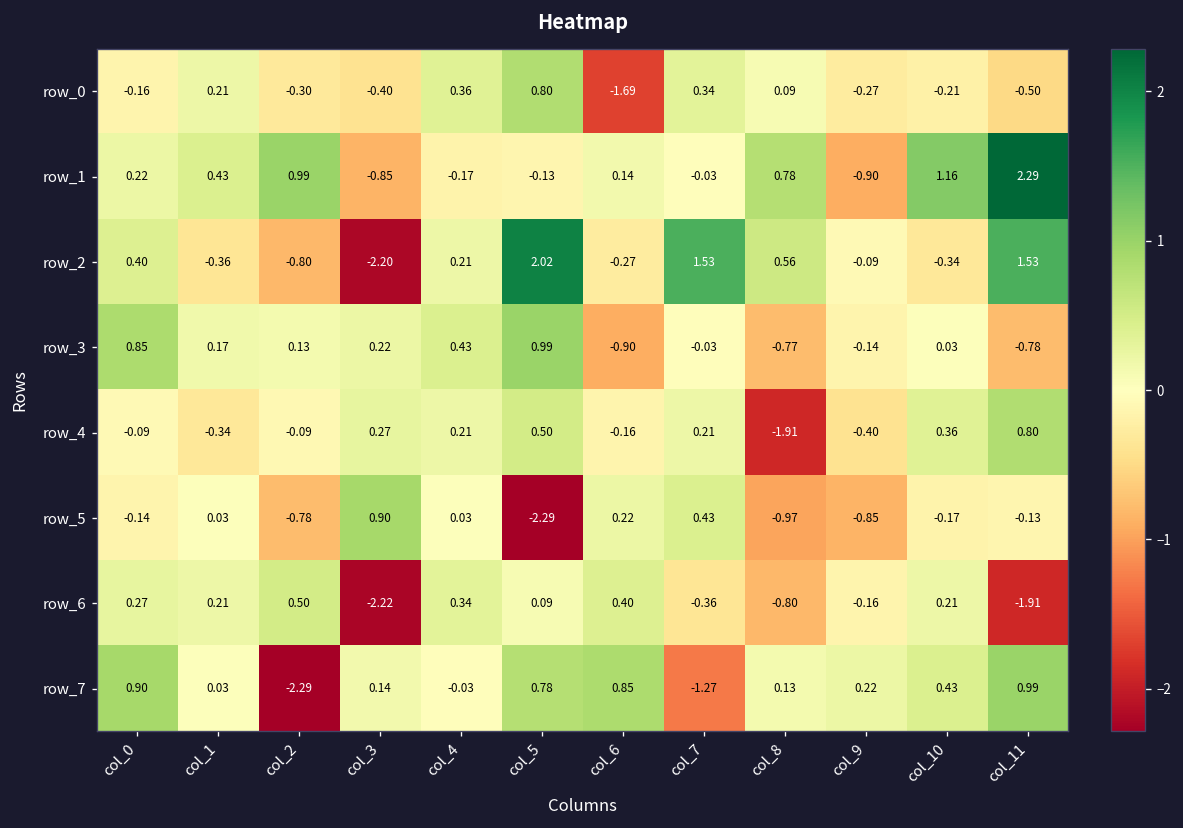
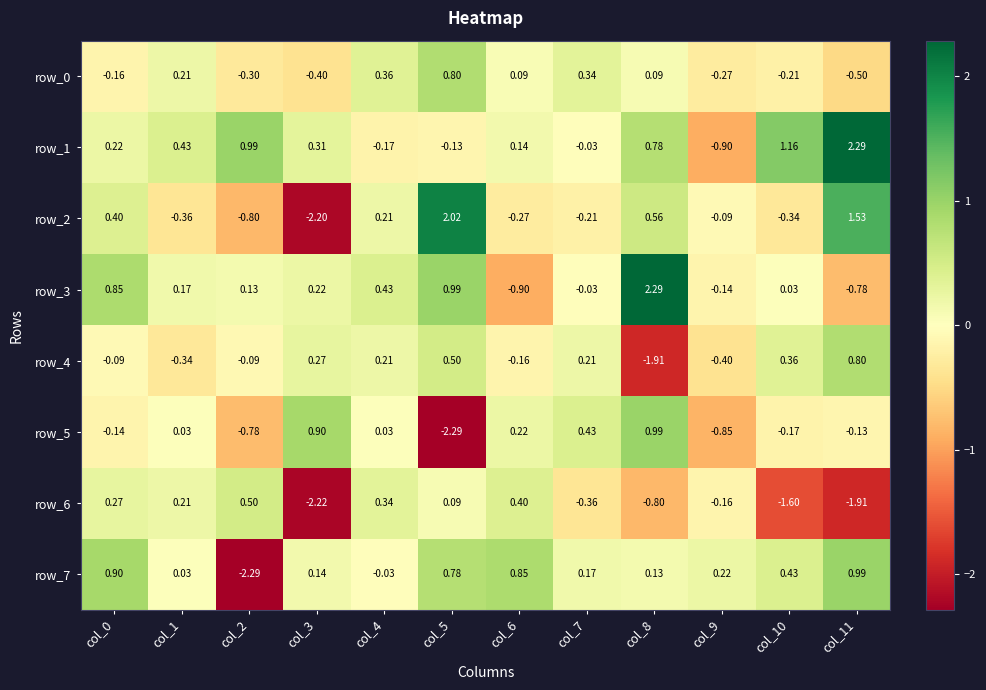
  {
    "row_0": {
      "col_0": -0.16,
      "col_1": 0.21,
      "col_2": -0.30,
      "col_3": -0.40,
      "col_4": 0.36,
      "col_5": 0.80,
-     "col_6": -1.69,
+     "col_6": 0.09,
      "col_7": 0.34,
      "col_8": 0.09,
      "col_9": -0.27,
      "col_10": -0.21,
      "col_11": -0.50
    },
    "row_1": {
      "col_0": 0.22,
      "col_1": 0.43,
      "col_2": 0.99,
-     "col_3": -0.85,
+     "col_3": 0.31,
      "col_4": -0.17,
      "col_5": -0.13,
      "col_6": 0.14,
      "col_7": -0.03,
      "col_8": 0.78,
      "col_9": -0.90,
      "col_10": 1.16,
      "col_11": 2.29
    },
    "row_2": {
      "col_0": 0.40,
      "col_1": -0.36,
      "col_2": -0.80,
      "col_3": -2.20,
      "col_4": 0.21,
      "col_5": 2.02,
      "col_6": -0.27,
-     "col_7": 1.53,
+     "col_7": -0.21,
      "col_8": 0.56,
      "col_9": -0.09,
      "col_10": -0.34,
      "col_11": 1.53
    },
    "row_3": {
      "col_0": 0.85,
      "col_1": 0.17,
      "col_2": 0.13,
      "col_3": 0.22,
      "col_4": 0.43,
      "col_5": 0.99,
      "col_6": -0.90,
      "col_7": -0.03,
-     "col_8": -0.77,
+     "col_8": 2.29,
      "col_9": -0.14,
      "col_10": 0.03,
      "col_11": -0.78
    },
    "row_4": {
      "col_0": -0.09,
      "col_1": -0.34,
      "col_2": -0.09,
      "col_3": 0.27,
      "col_4": 0.21,
      "col_5": 0.50,
      "col_6": -0.16,
      "col_7": 0.21,
      "col_8": -1.91,
      "col_9": -0.40,
      "col_10": 0.36,
      "col_11": 0.80
    },
    "row_5": {
      "col_0": -0.14,
      "col_1": 0.03,
      "col_2": -0.78,
      "col_3": 0.90,
      "col_4": 0.03,
      "col_5": -2.29,
      "col_6": 0.22,
      "col_7": 0.43,
-     "col_8": -0.97,
+     "col_8": 0.99,
      "col_9": -0.85,
      "col_10": -0.17,
      "col_11": -0.13
    },
    "row_6": {
      "col_0": 0.27,
      "col_1": 0.21,
      "col_2": 0.50,
      "col_3": -2.22,
      "col_4": 0.34,
      "col_5": 0.09,
      "col_6": 0.40,
      "col_7": -0.36,
      "col_8": -0.80,
      "col_9": -0.16,
-     "col_10": 0.21,
+     "col_10": -1.60,
      "col_11": -1.91
    },
    "row_7": {
      "col_0": 0.90,
      "col_1": 0.03,
      "col_2": -2.29,
      "col_3": 0.14,
      "col_4": -0.03,
      "col_5": 0.78,
      "col_6": 0.85,
-     "col_7": -1.27,
+     "col_7": 0.17,
      "col_8": 0.13,
      "col_9": 0.22,
      "col_10": 0.43,
      "col_11": 0.99
    }
  }
